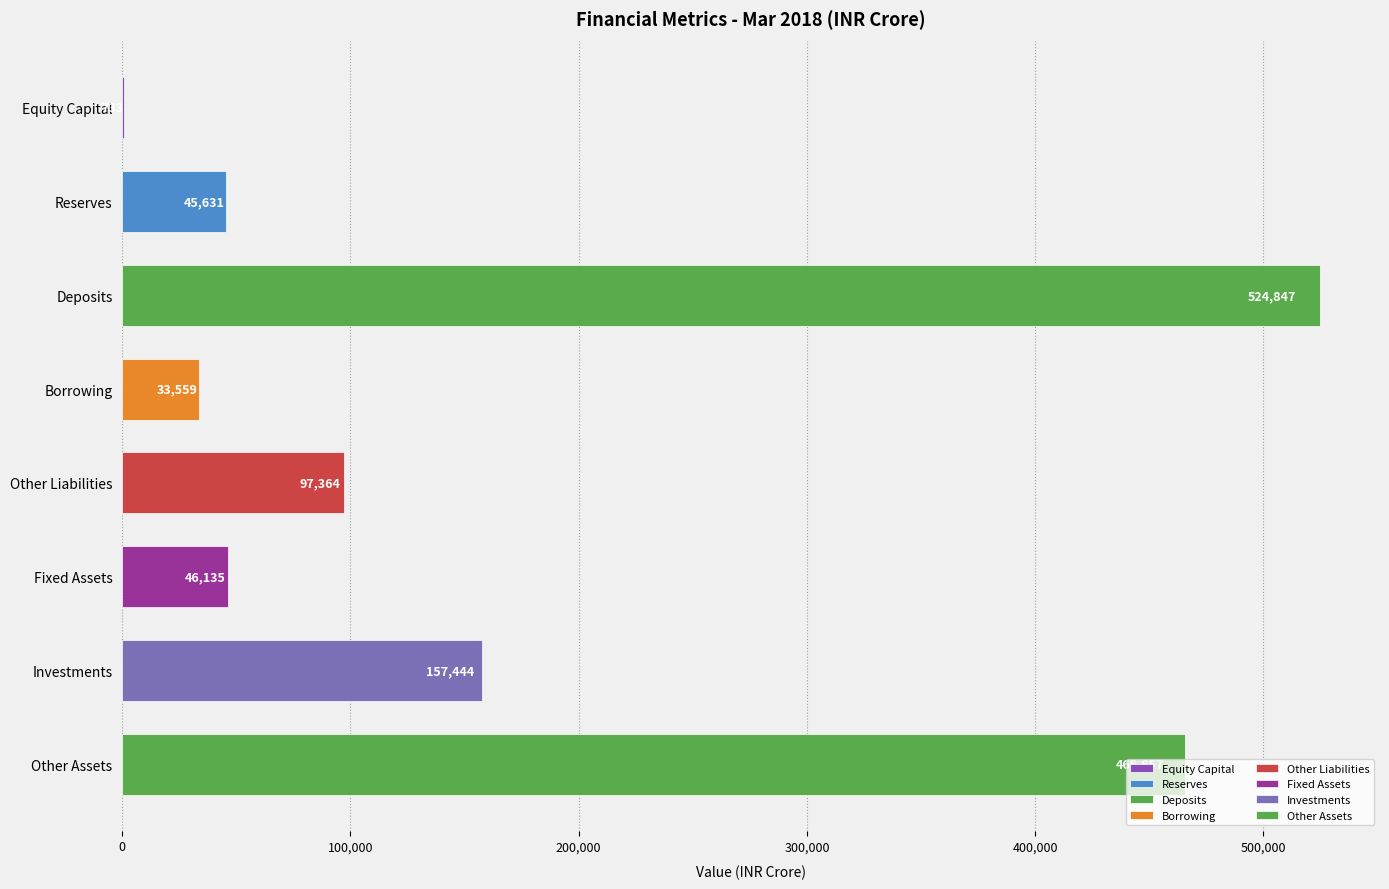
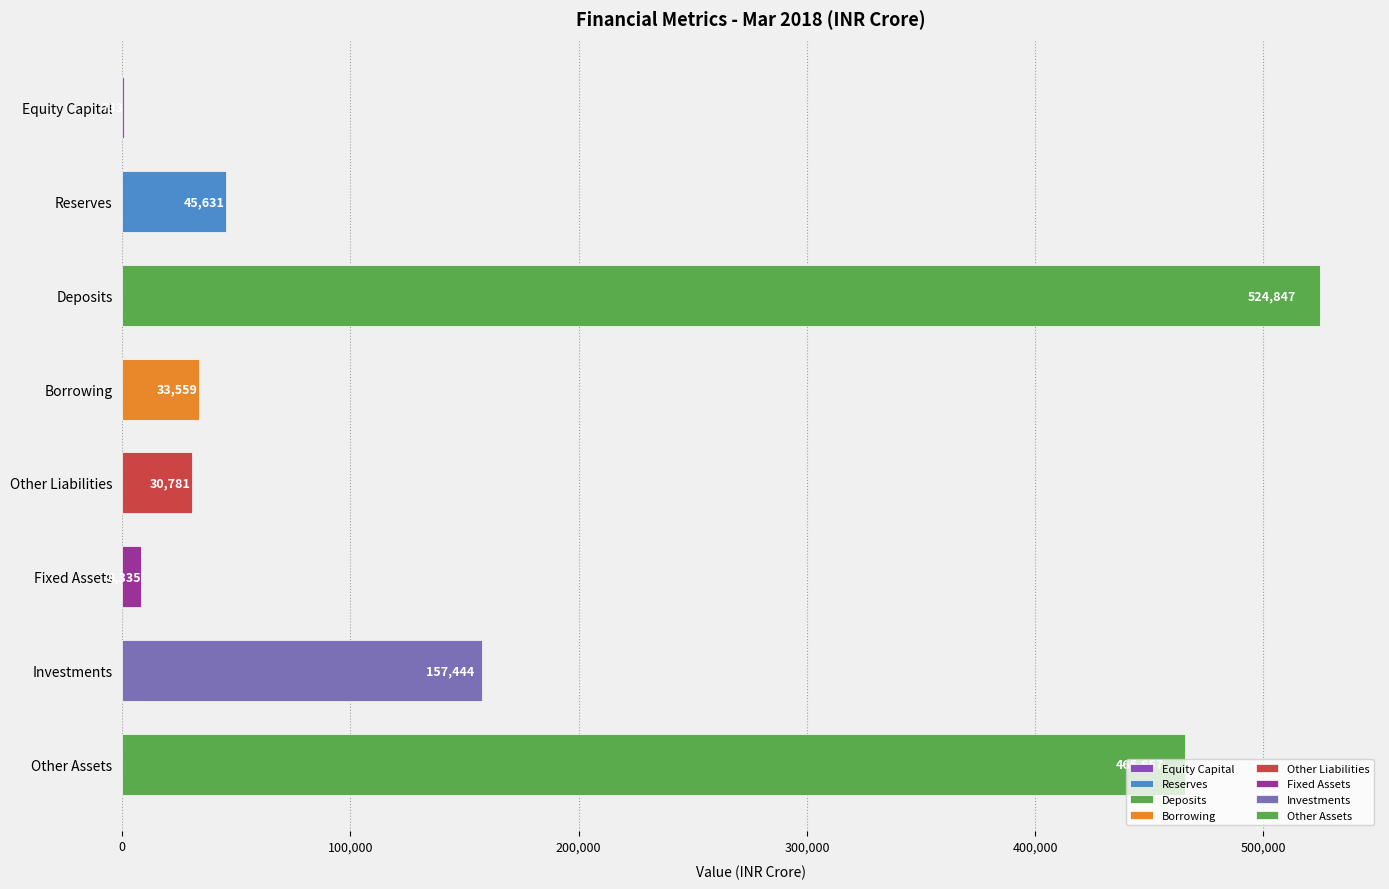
  {
    "Reserves": "45,631",
    "Deposits": "524,847",
    "Borrowing": "33,559",
-   "Other Liabilities": "97,364",
-   "Fixed Assets": "46,135",
+   "Other Liabilities": "30,781",
+   "Fixed Assets": "8,335",
    "Investments": "157,444"
  }
